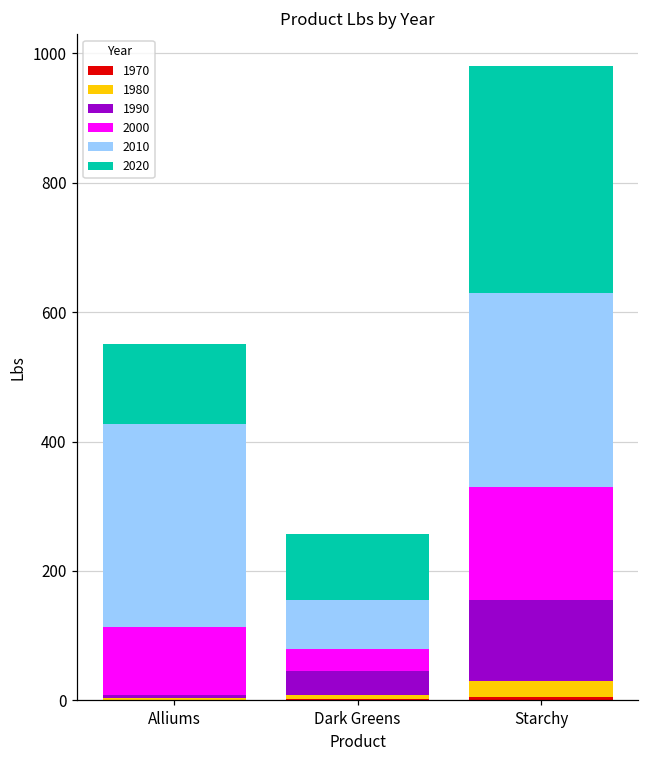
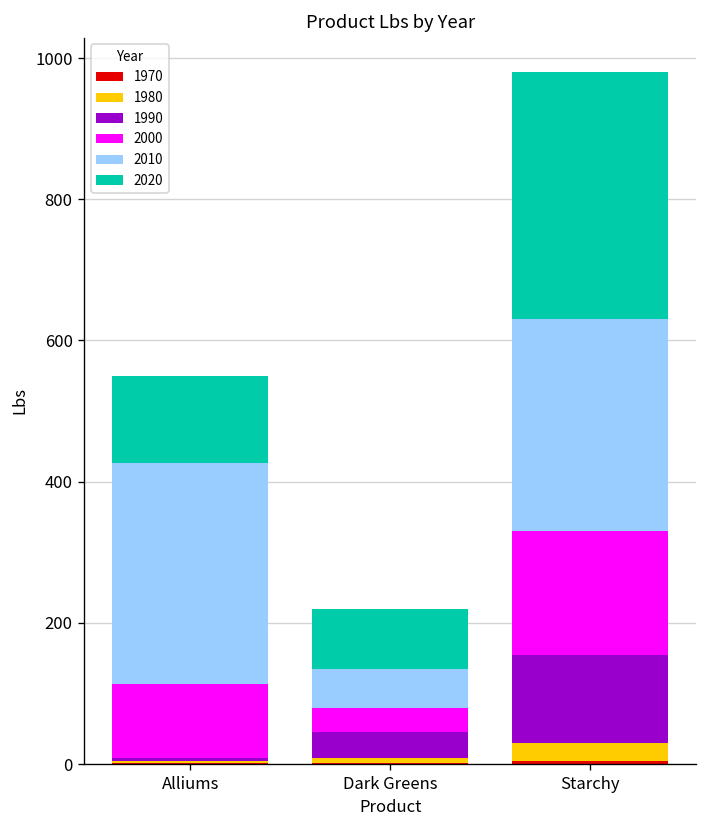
  {
    "1970": {
      "Starchy": 10
    },
    "1980": {
      "Dark Greens": 10,
      "Starchy": 30
    },
    "1990": {
      "Alliums": 10,
      "Dark Greens": 40,
      "Starchy": 130
    },
    "2000": {
      "Alliums": 110,
      "Dark Greens": 30,
      "Starchy": 180
    },
    "2010": {
      "Alliums": 310,
-     "Dark Greens": 80,
+     "Dark Greens": 60,
      "Starchy": 300
    },
    "2020": {
      "Alliums": 120,
-     "Dark Greens": 100,
+     "Dark Greens": 80,
      "Starchy": 350
    }
  }
